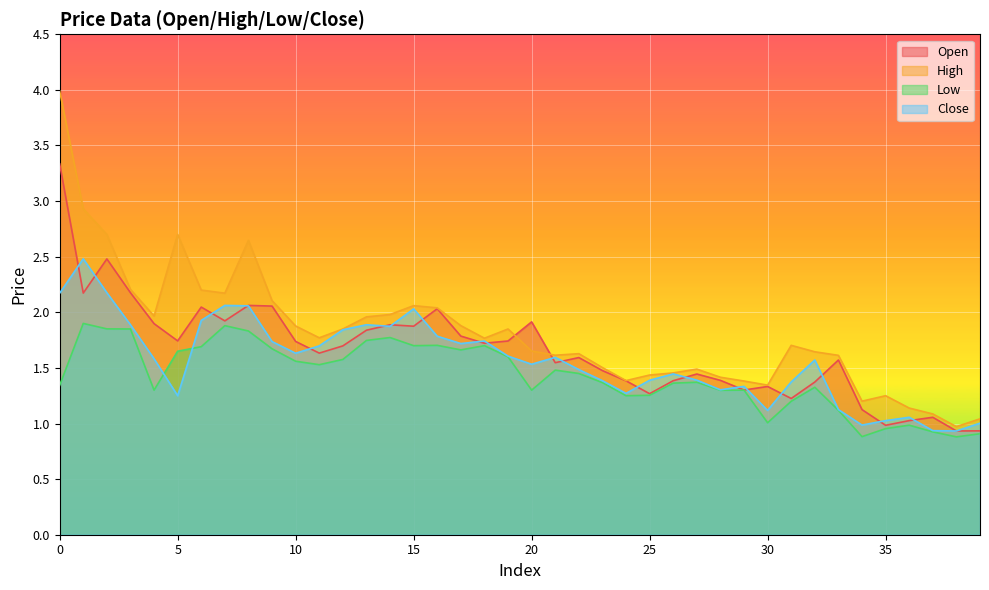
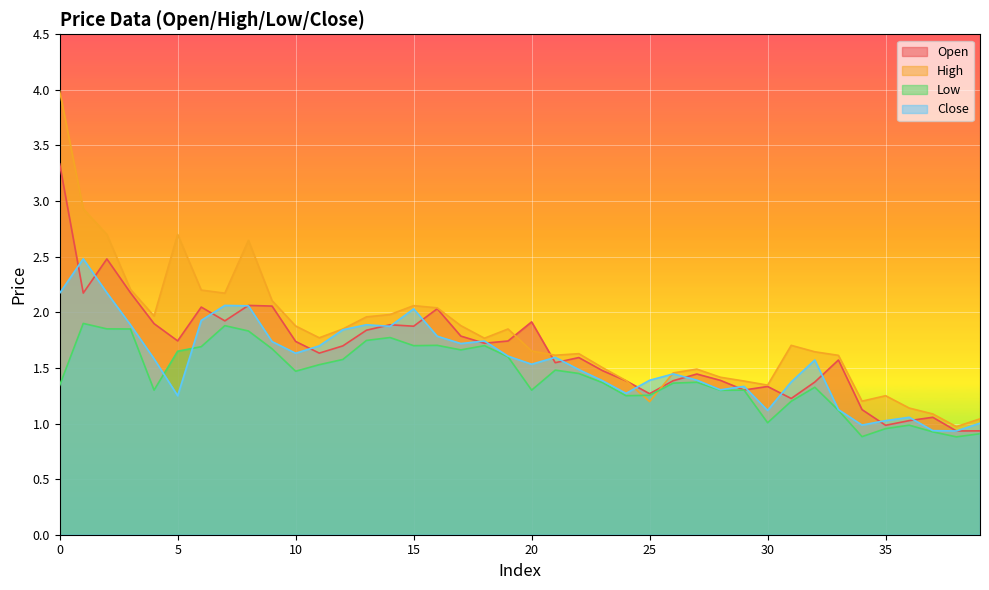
  {
    "Open": {
      "0": 3.34,
      "5": 1.74,
      "10": 1.74,
      "15": 1.88,
      "20": 1.91,
      "35": 0.98
    },
    "High": {
      "0": 3.99,
      "5": 2.70,
      "10": 1.88,
      "15": 2.06,
      "20": 1.65,
-     "25": 1.44,
+     "25": 1.20,
      "35": 1.25
    },
    "Low": {
      "0": 1.34,
      "5": 1.65,
-     "10": 1.56,
+     "10": 1.47,
      "15": 1.70,
      "20": 1.30,
      "30": 1.01,
      "35": 0.95
    },
    "Close": {
      "0": 2.17,
      "5": 1.25,
      "10": 1.63,
      "15": 2.03,
      "20": 1.53,
      "25": 1.39,
      "30": 1.12,
      "35": 1.03
    }
  }
